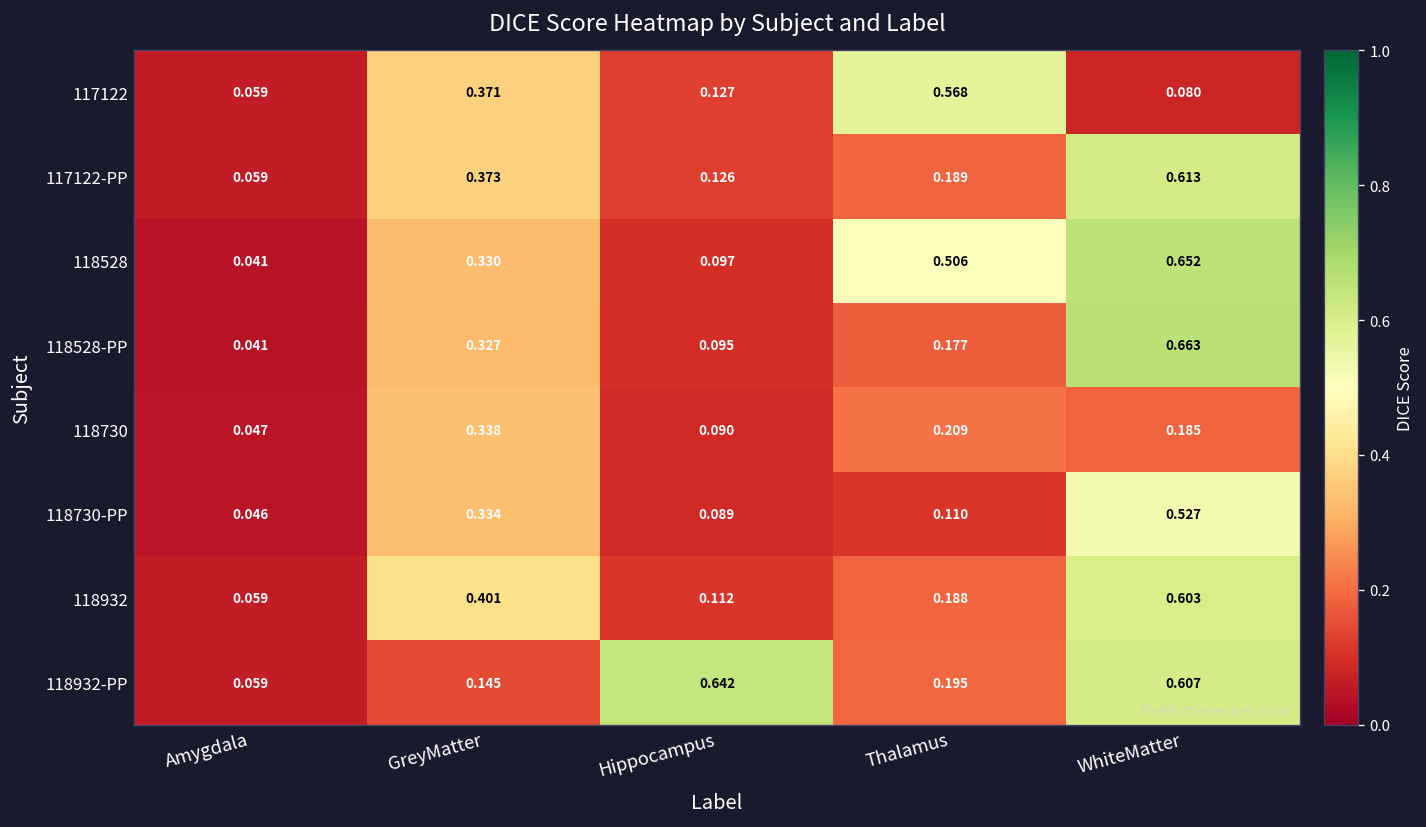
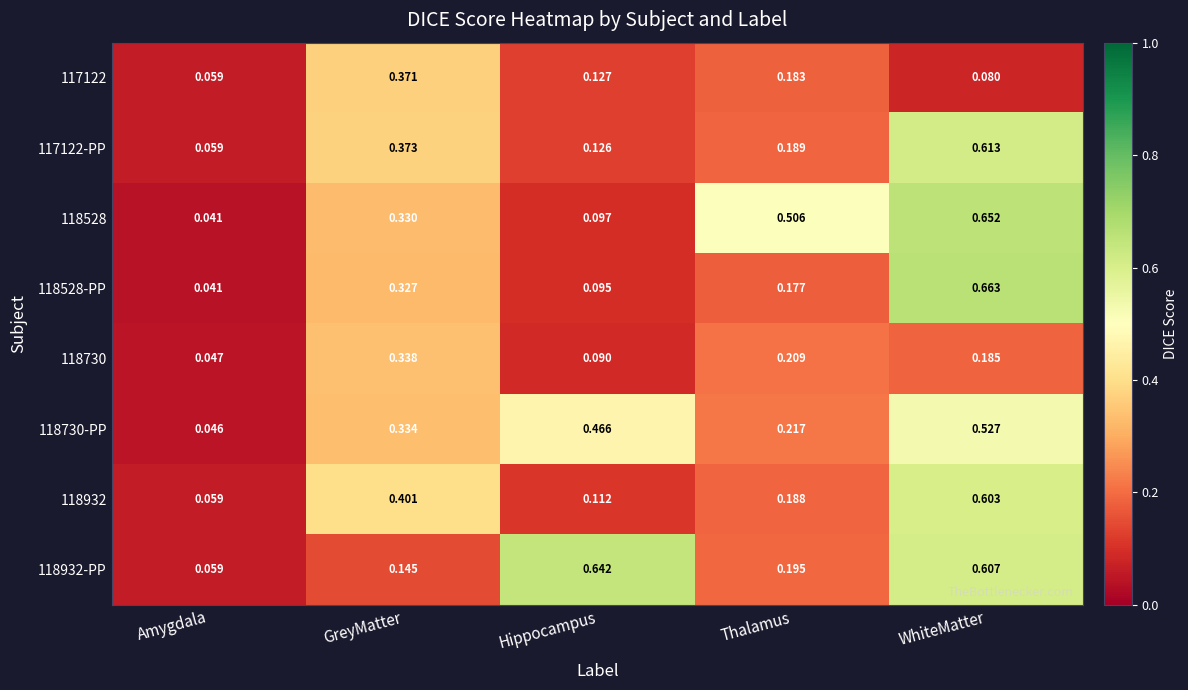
  {
    "117122": {
      "Amygdala": 0.059,
      "GreyMatter": 0.371,
      "Hippocampus": 0.127,
-     "Thalamus": 0.568,
+     "Thalamus": 0.183,
      "WhiteMatter": 0.080
    },
    "117122-PP": {
      "Amygdala": 0.059,
      "GreyMatter": 0.373,
      "Hippocampus": 0.126,
      "Thalamus": 0.189,
      "WhiteMatter": 0.613
    },
    "118528": {
      "Amygdala": 0.041,
      "GreyMatter": 0.330,
      "Hippocampus": 0.097,
      "Thalamus": 0.506,
      "WhiteMatter": 0.652
    },
    "118528-PP": {
      "Amygdala": 0.041,
      "GreyMatter": 0.327,
      "Hippocampus": 0.095,
      "Thalamus": 0.177,
      "WhiteMatter": 0.663
    },
    "118730": {
      "Amygdala": 0.047,
      "GreyMatter": 0.338,
      "Hippocampus": 0.090,
      "Thalamus": 0.209,
      "WhiteMatter": 0.185
    },
    "118730-PP": {
      "Amygdala": 0.046,
      "GreyMatter": 0.334,
-     "Hippocampus": 0.089,
-     "Thalamus": 0.110,
+     "Hippocampus": 0.466,
+     "Thalamus": 0.217,
      "WhiteMatter": 0.527
    },
    "118932": {
      "Amygdala": 0.059,
      "GreyMatter": 0.401,
      "Hippocampus": 0.112,
      "Thalamus": 0.188,
      "WhiteMatter": 0.603
    },
    "118932-PP": {
      "Amygdala": 0.059,
      "GreyMatter": 0.145,
      "Hippocampus": 0.642,
      "Thalamus": 0.195
    }
  }
